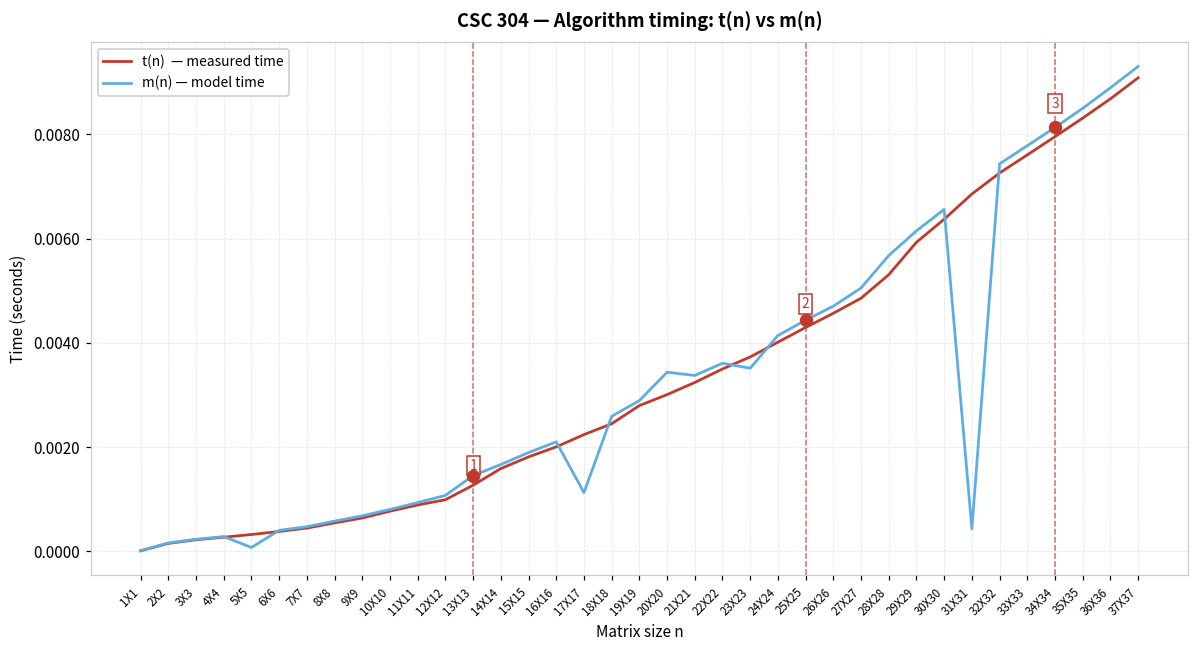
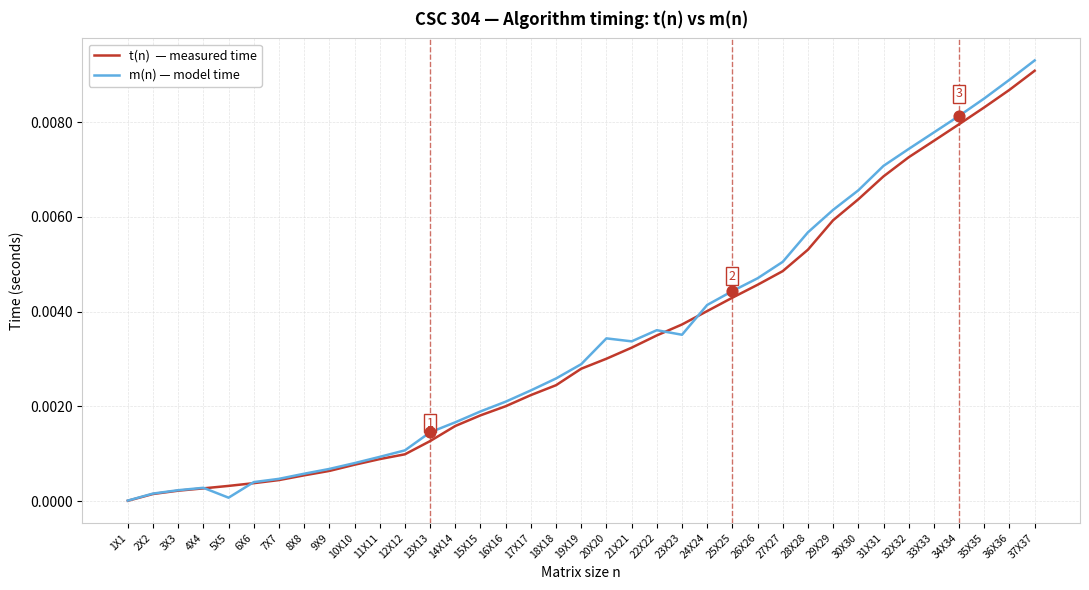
  {
    "m(n) — model time": {
      "5X5": 0.0001,
      "12X12": 0.0011,
      "14X14": 0.0017,
      "15X15": 0.0019,
      "16X16": 0.0021,
-     "17X17": 0.0011,
+     "17X17": 0.0023,
      "18X18": 0.0026,
      "19X19": 0.0029,
      "20X20": 0.0034,
      "21X21": 0.0034,
      "22X22": 0.0036,
      "23X23": 0.0035,
      "24X24": 0.0041,
      "26X26": 0.0047,
      "27X27": 0.0051,
      "28X28": 0.0057,
      "29X29": 0.0062,
      "30X30": 0.0066,
-     "31X31": 0.0004,
+     "31X31": 0.0071,
      "32X32": 0.0074,
      "33X33": 0.0078,
      "35X35": 0.0085,
      "36X36": 0.0089,
      "37X37": 0.0093
    }
  }
